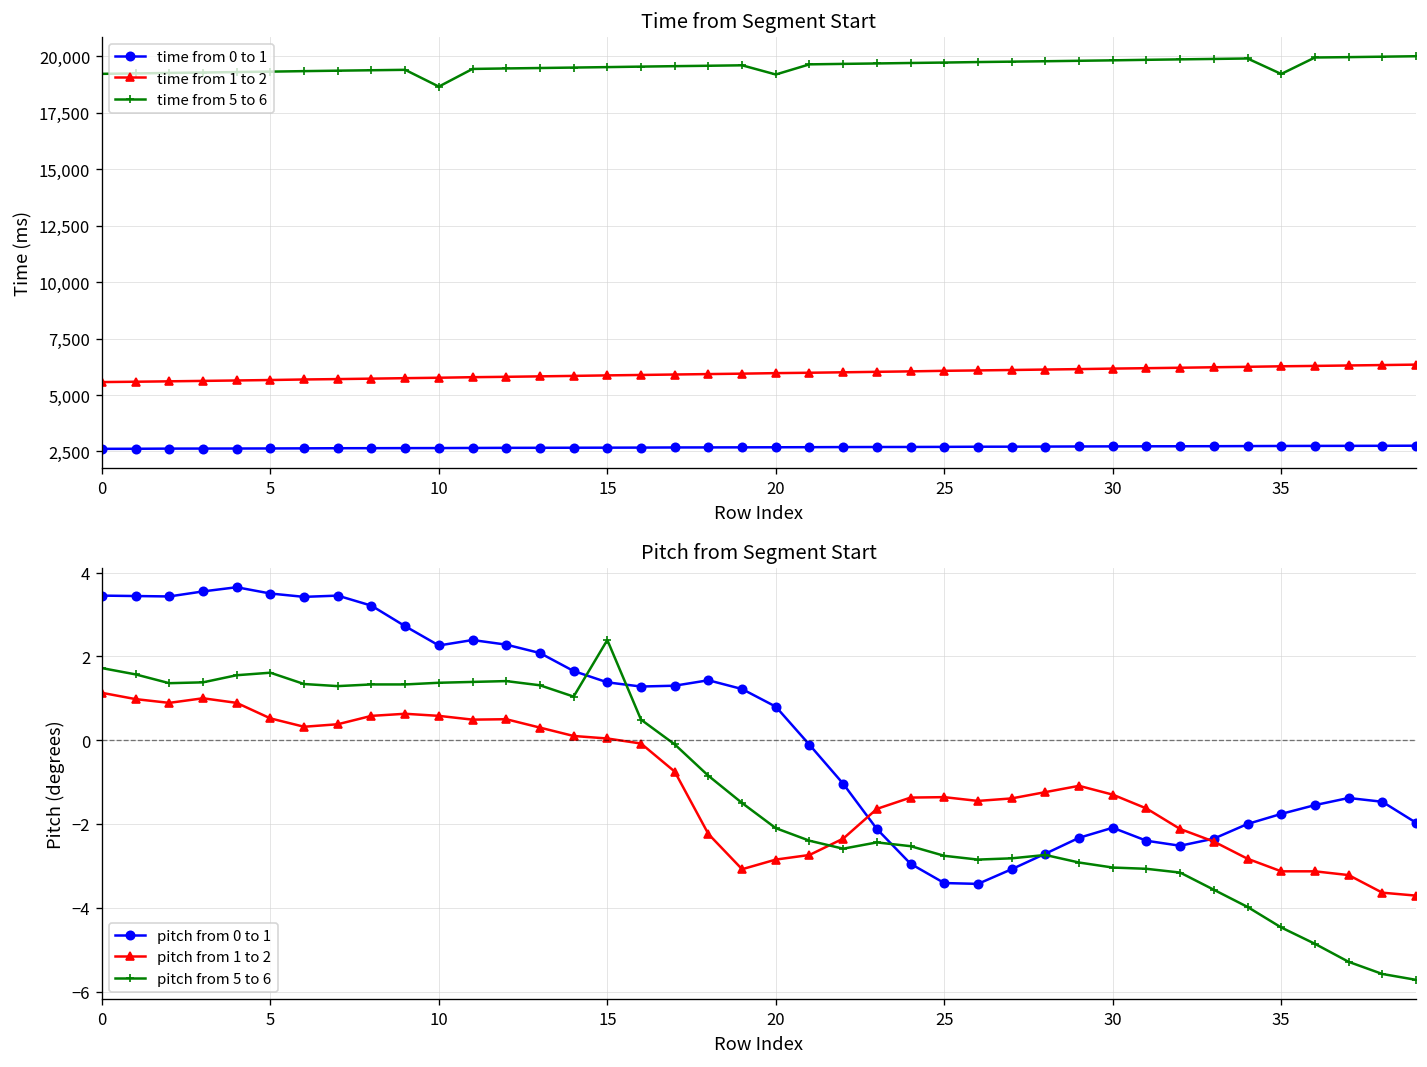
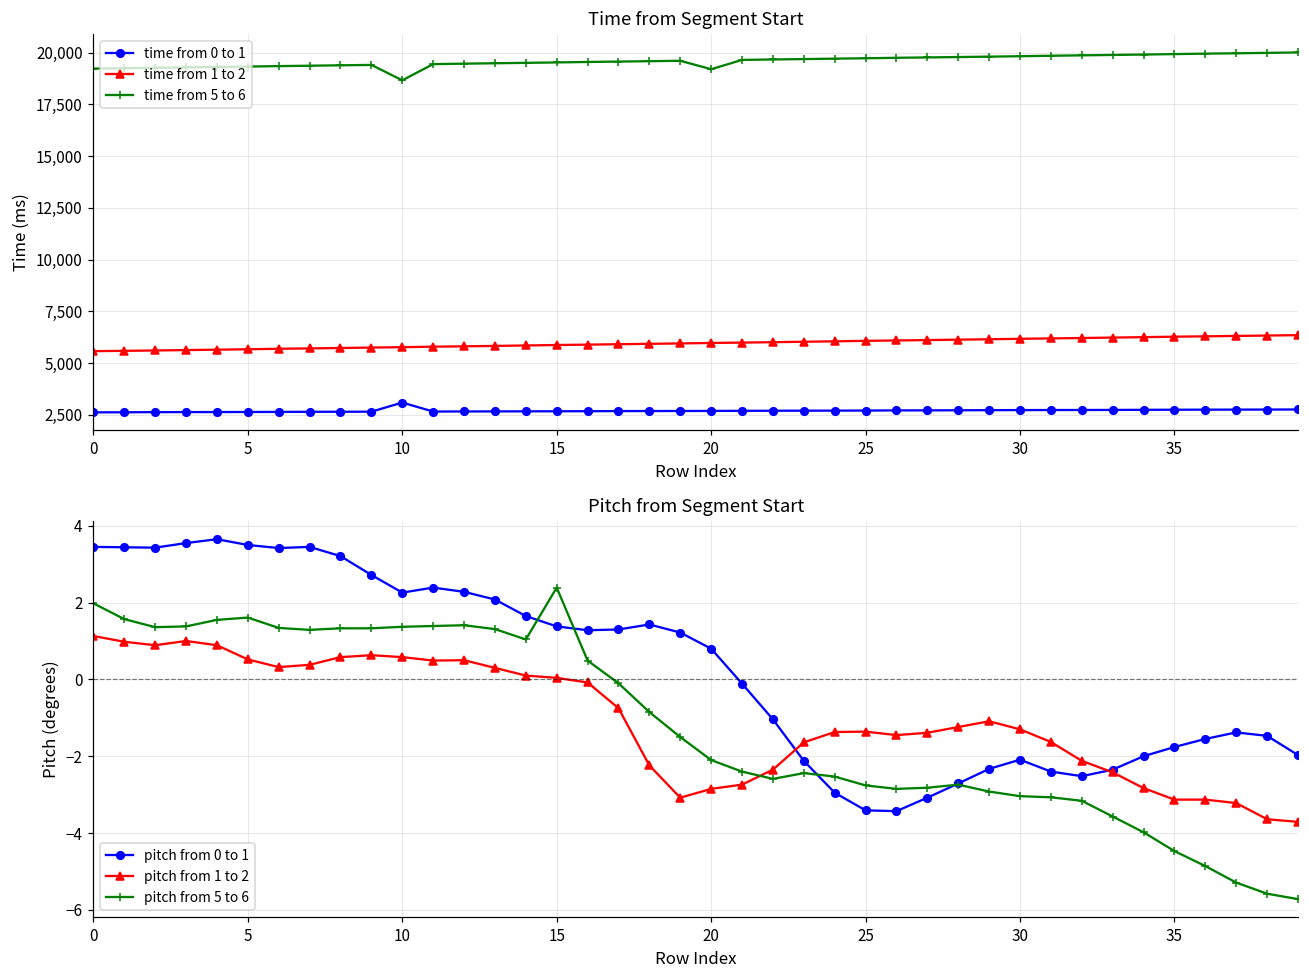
  {
    "Time from Segment Start": {
      "time from 0 to 1": {
        "0": "2,600",
        "5": "2,600",
-       "10": "2,600",
+       "10": "3,100",
        "15": "2,700",
        "20": "2,700",
        "25": "2,700",
        "30": "2,700",
        "35": "2,700"
      },
      "time from 1 to 2": {
        "0": "5,600",
        "5": "5,700",
        "10": "5,800",
        "15": "5,900",
        "20": "6,000",
        "25": "6,100",
        "30": "6,200",
        "35": "6,300"
      },
      "time from 5 to 6": {
        "0": "19,200",
        "10": "18,700",
        "15": "19,500",
        "20": "19,200",
        "25": "19,700",
        "30": "19,800",
-       "35": "19,200"
+       "35": "19,900"
      }
    },
    "Pitch from Segment Start": {
      "pitch from 0 to 1": {
        "0": "3.5",
        "5": "3.5",
        "10": "2.3",
        "15": "1.4",
        "20": "0.8",
        "25": "-3.4",
        "30": "-2.1",
        "35": "-1.8"
      },
      "pitch from 1 to 2": {
        "0": "1.1",
        "5": "0.5",
        "10": "0.6",
        "15": "0.0",
        "20": "-2.9",
        "25": "-1.4",
        "30": "-1.3",
        "35": "-3.1"
      },
      "pitch from 5 to 6": {
-       "0": "1.7",
+       "0": "2.0",
        "5": "1.6",
        "10": "1.4",
        "15": "2.4",
        "20": "-2.1",
        "25": "-2.8",
        "30": "-3.0",
        "35": "-4.5"
      }
    }
  }
